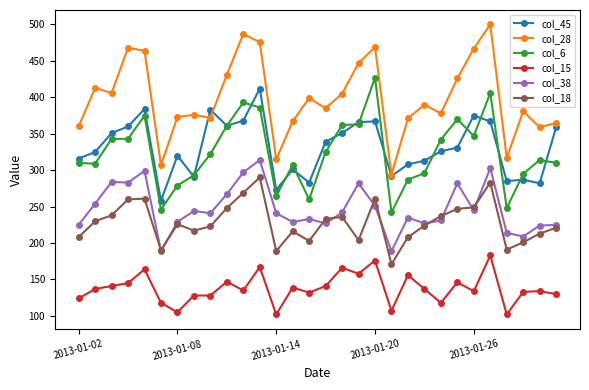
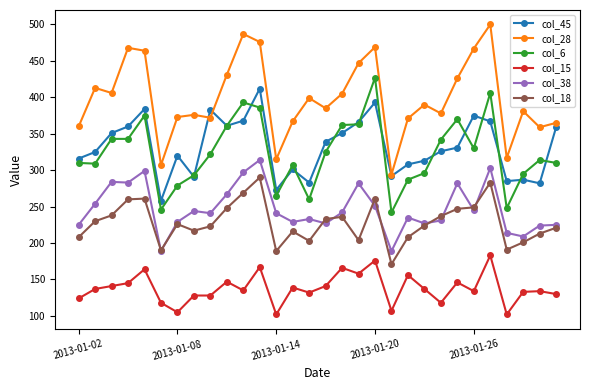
  {
    "col_45": {
      "2013-01-02": 320,
      "2013-01-08": 320,
      "2013-01-14": 270,
-     "2013-01-20": 370,
+     "2013-01-20": 390,
      "2013-01-26": 380
    },
    "col_28": {
      "2013-01-02": 360,
      "2013-01-08": 370,
      "2013-01-14": 320,
      "2013-01-20": 470,
      "2013-01-26": 470
    },
    "col_6": {
      "2013-01-02": 310,
      "2013-01-08": 280,
      "2013-01-14": 270,
      "2013-01-20": 430,
-     "2013-01-26": 350
+     "2013-01-26": 330
    },
    "col_15": {
      "2013-01-02": 120,
      "2013-01-08": 110,
      "2013-01-14": 100,
      "2013-01-20": 180,
      "2013-01-26": 130
    },
    "col_38": {
      "2013-01-02": 230,
      "2013-01-14": 240,
      "2013-01-20": 250,
      "2013-01-26": 250
    },
    "col_18": {
      "2013-01-02": 210,
      "2013-01-14": 190,
      "2013-01-20": 260,
      "2013-01-26": 250
    }
  }
